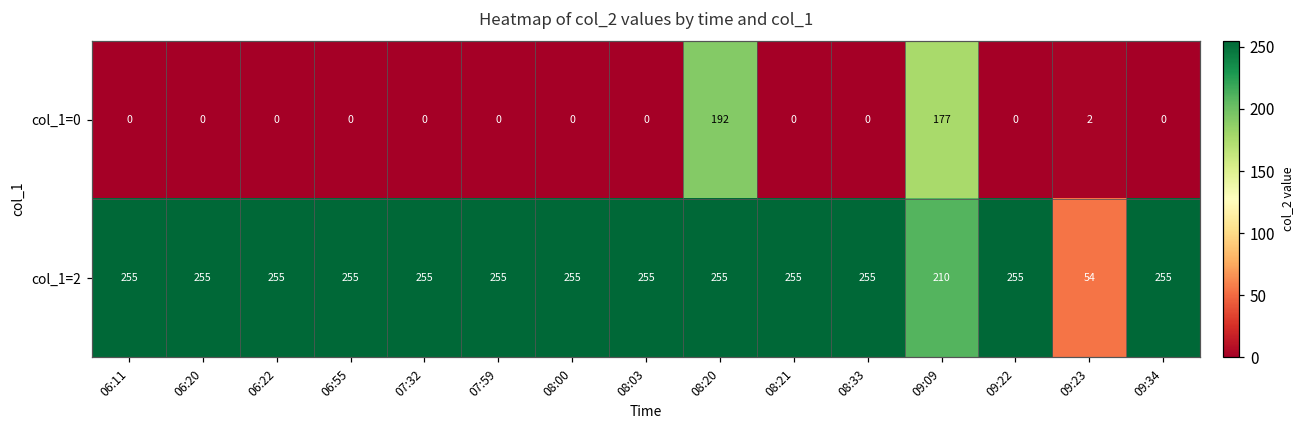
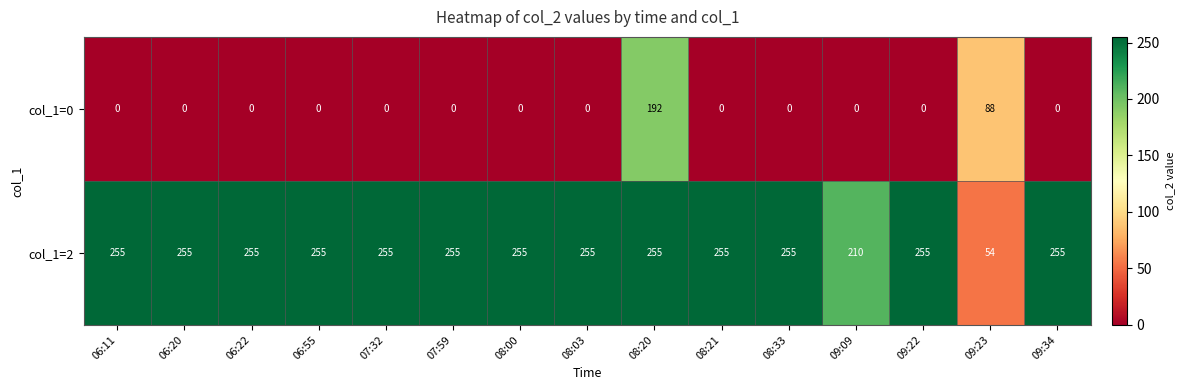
  {
    "col_1=0": {
      "06:11": 0,
      "06:20": 0,
      "06:22": 0,
      "06:55": 0,
      "07:32": 0,
      "07:59": 0,
      "08:00": 0,
      "08:03": 0,
      "08:20": 192,
      "08:21": 0,
      "08:33": 0,
-     "09:09": 177,
+     "09:09": 0,
      "09:22": 0,
-     "09:23": 2,
+     "09:23": 88,
      "09:34": 0
    },
    "col_1=2": {
      "06:11": 255,
      "06:20": 255,
      "06:22": 255,
      "06:55": 255,
      "07:32": 255,
      "07:59": 255,
      "08:00": 255,
      "08:03": 255,
      "08:20": 255,
      "08:21": 255,
      "08:33": 255,
      "09:09": 210,
      "09:22": 255,
      "09:23": 54,
      "09:34": 255
    }
  }
